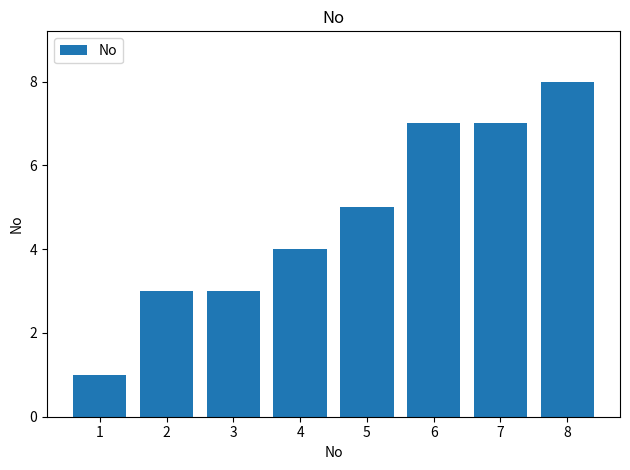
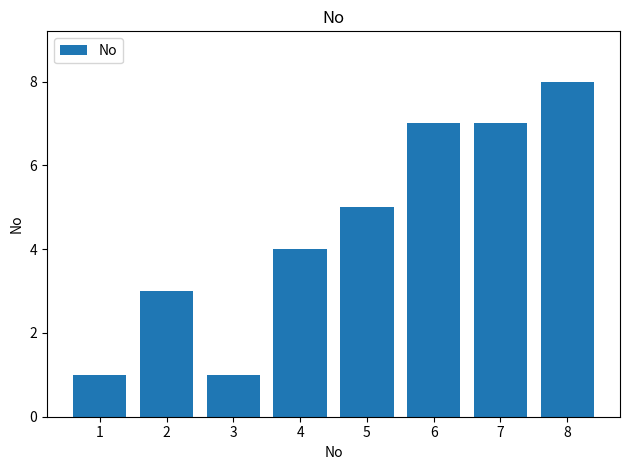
  {
    "1": 1,
    "2": 3,
-   "3": 3,
+   "3": 1,
    "4": 4,
    "5": 5,
    "6": 7,
    "7": 7,
    "8": 8
  }
